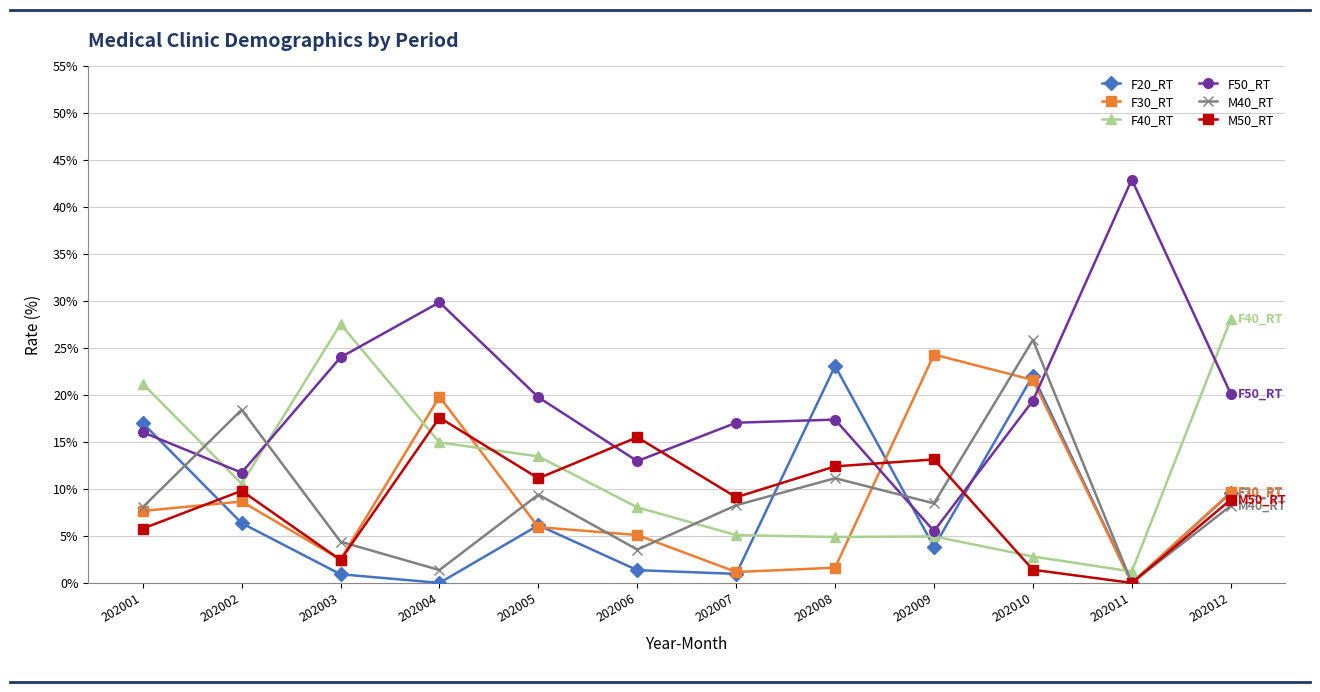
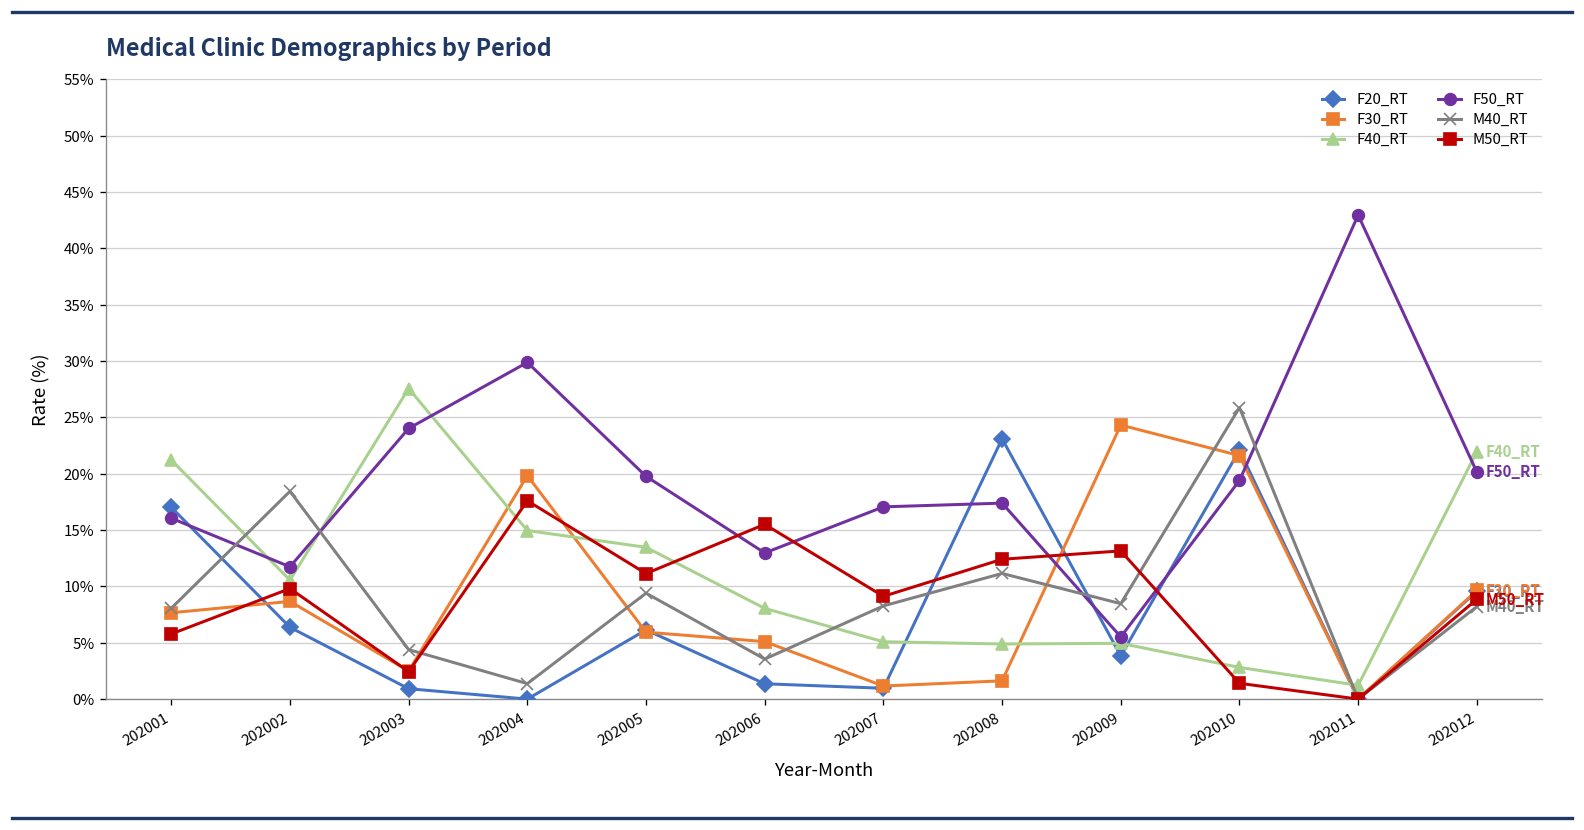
  {
    "F20_RT": {
      "202001": "17%",
      "202002": "6%",
      "202003": "1%",
      "202004": "0%",
      "202006": "1%",
      "202008": "23%",
      "202009": "4%",
      "202010": "22%"
    },
    "F30_RT": {
      "202001": "8%",
      "202002": "9%",
      "202004": "20%",
      "202006": "5%",
      "202008": "2%",
      "202009": "24%",
      "202010": "22%"
    },
    "F40_RT": {
      "202001": "21%",
      "202002": "11%",
      "202003": "28%",
      "202004": "15%",
      "202005": "13%",
      "202006": "8%",
      "202007": "5%",
      "202008": "5%",
      "202009": "5%",
      "202010": "3%",
      "202011": "1%",
-     "202012": "28%"
+     "202012": "22%"
    },
    "F50_RT": {
      "202001": "16%",
      "202002": "12%",
      "202003": "24%",
      "202004": "30%",
      "202005": "20%",
      "202006": "13%",
      "202007": "17%",
      "202008": "17%",
      "202009": "6%",
      "202010": "19%",
      "202011": "43%",
      "202012": "20%"
    },
    "M40_RT": {
      "202001": "8%",
      "202002": "18%",
      "202003": "4%",
      "202004": "1%",
      "202005": "9%",
      "202006": "4%",
      "202007": "8%",
      "202008": "11%",
      "202009": "8%",
      "202010": "26%",
      "202012": "8%"
    },
    "M50_RT": {
      "202001": "6%",
      "202002": "10%",
      "202004": "18%",
      "202005": "11%",
      "202006": "16%",
      "202007": "9%",
      "202008": "12%",
      "202009": "13%",
      "202010": "1%",
      "202012": "9%"
    }
  }
